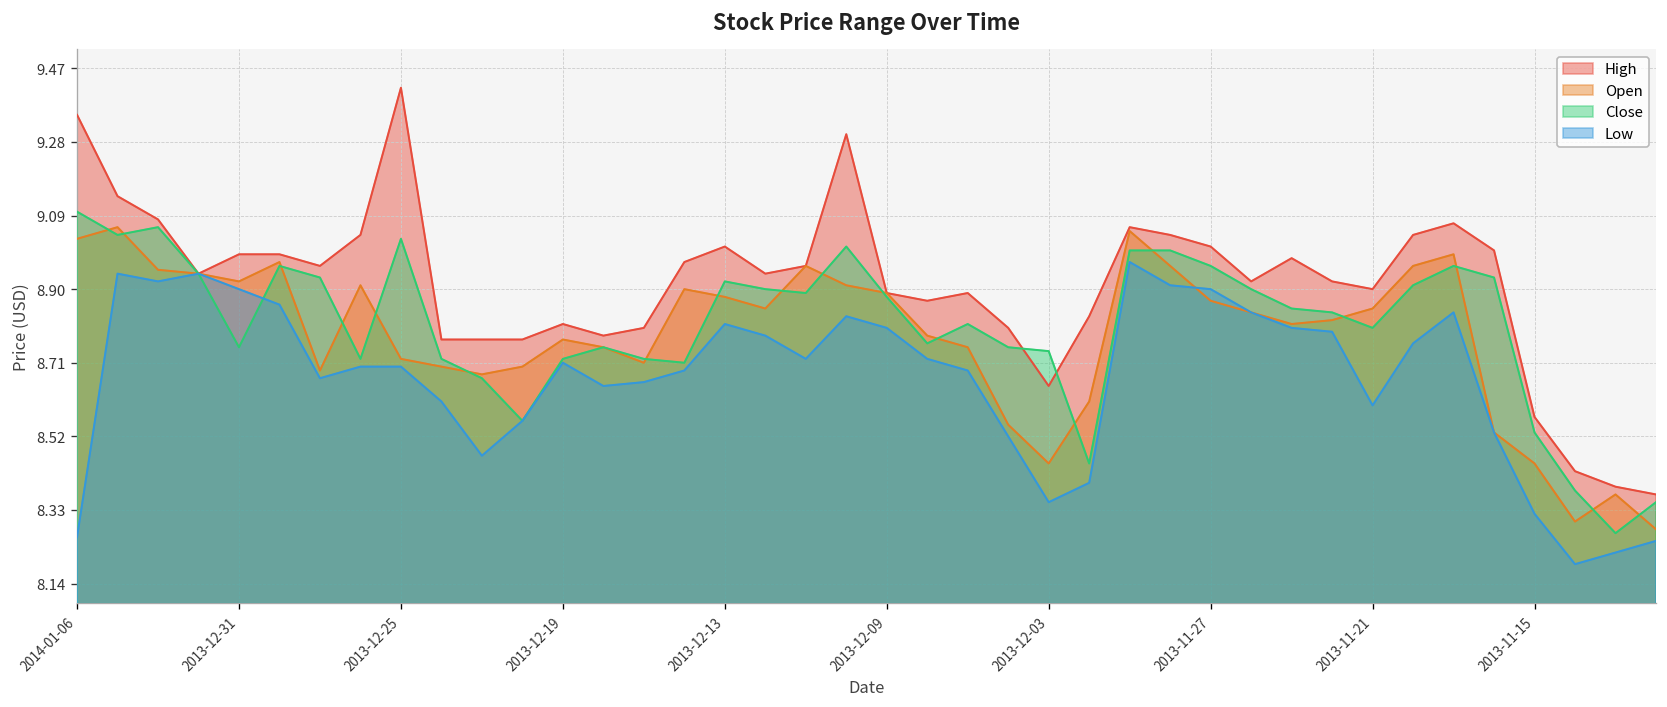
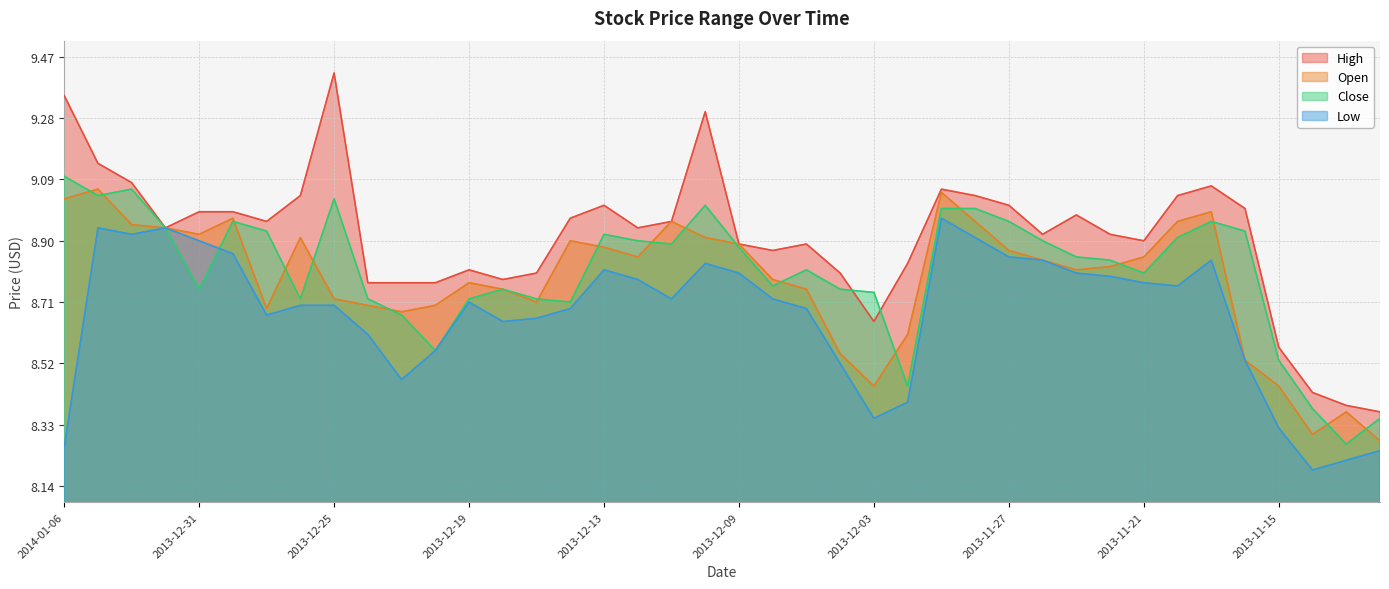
  {
    "Close": {
      "2014-01-06": 9.10,
      "2013-12-31": 8.75,
      "2013-12-25": 9.03,
      "2013-12-19": 8.72,
      "2013-12-13": 8.92,
      "2013-12-09": 8.88,
      "2013-12-03": 8.74,
      "2013-11-27": 8.96,
      "2013-11-21": 8.80,
      "2013-11-15": 8.53
    },
    "Low": {
      "2014-01-06": 8.26,
      "2013-12-31": 8.90,
      "2013-12-25": 8.70,
      "2013-12-19": 8.71,
      "2013-12-13": 8.81,
      "2013-12-09": 8.80,
      "2013-12-03": 8.35,
-     "2013-11-27": 8.90,
-     "2013-11-21": 8.60,
+     "2013-11-27": 8.85,
+     "2013-11-21": 8.77,
      "2013-11-15": 8.32
    }
  }
